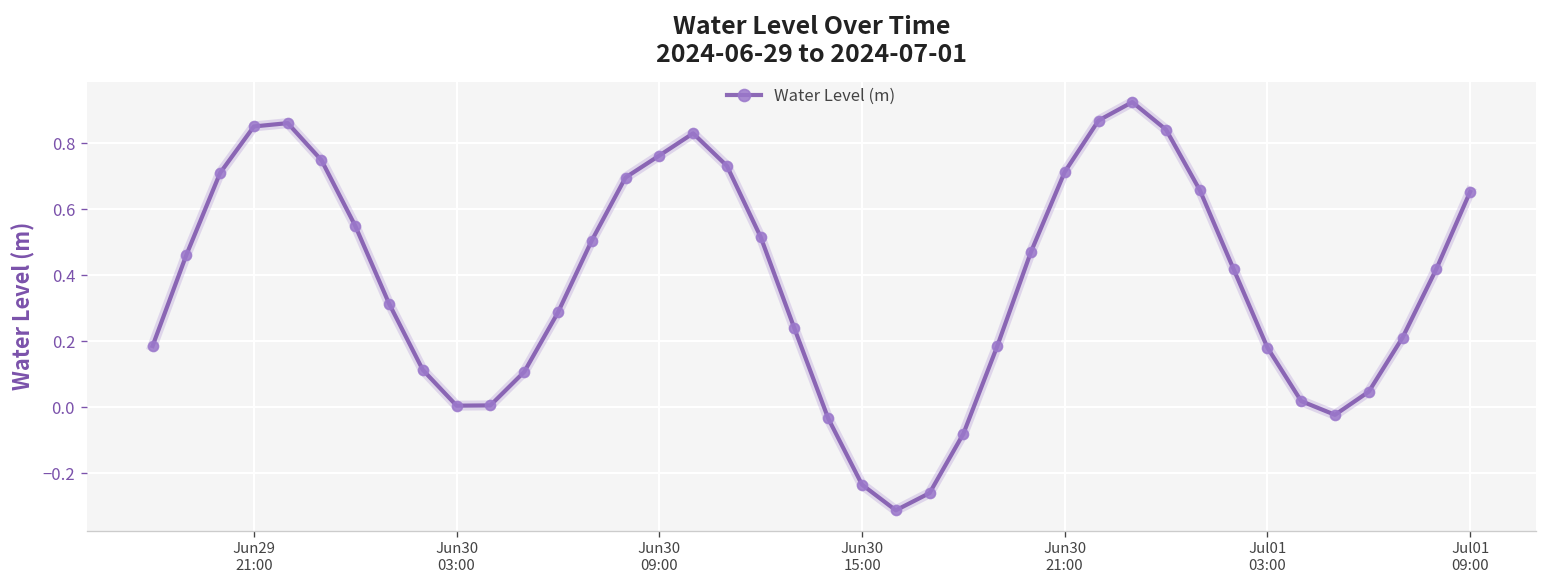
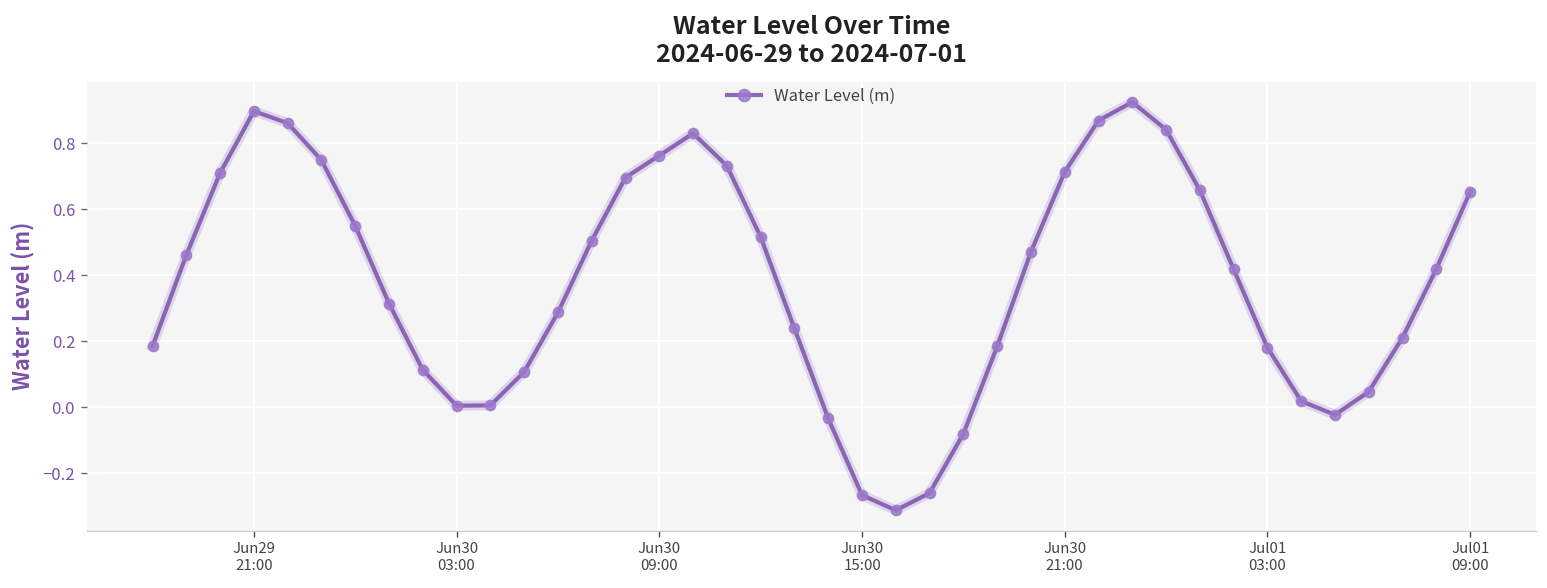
  {
-   "Jun29 21:00": 0.85,
+   "Jun29 21:00": 0.90,
    "Jun30 03:00": 0.01,
    "Jun30 09:00": 0.76,
-   "Jun30 15:00": -0.23,
+   "Jun30 15:00": -0.27,
    "Jun30 21:00": 0.71,
    "Jul01 03:00": 0.18,
    "Jul01 09:00": 0.65
  }
